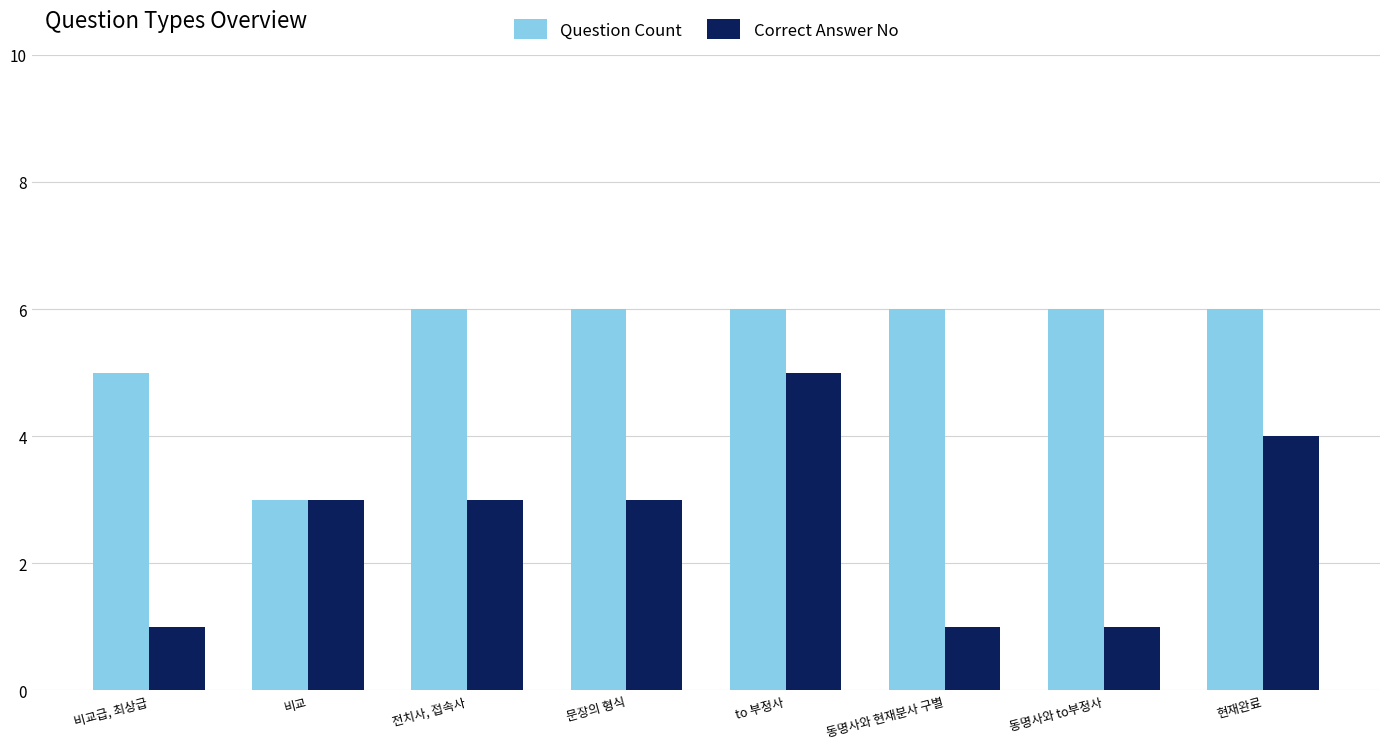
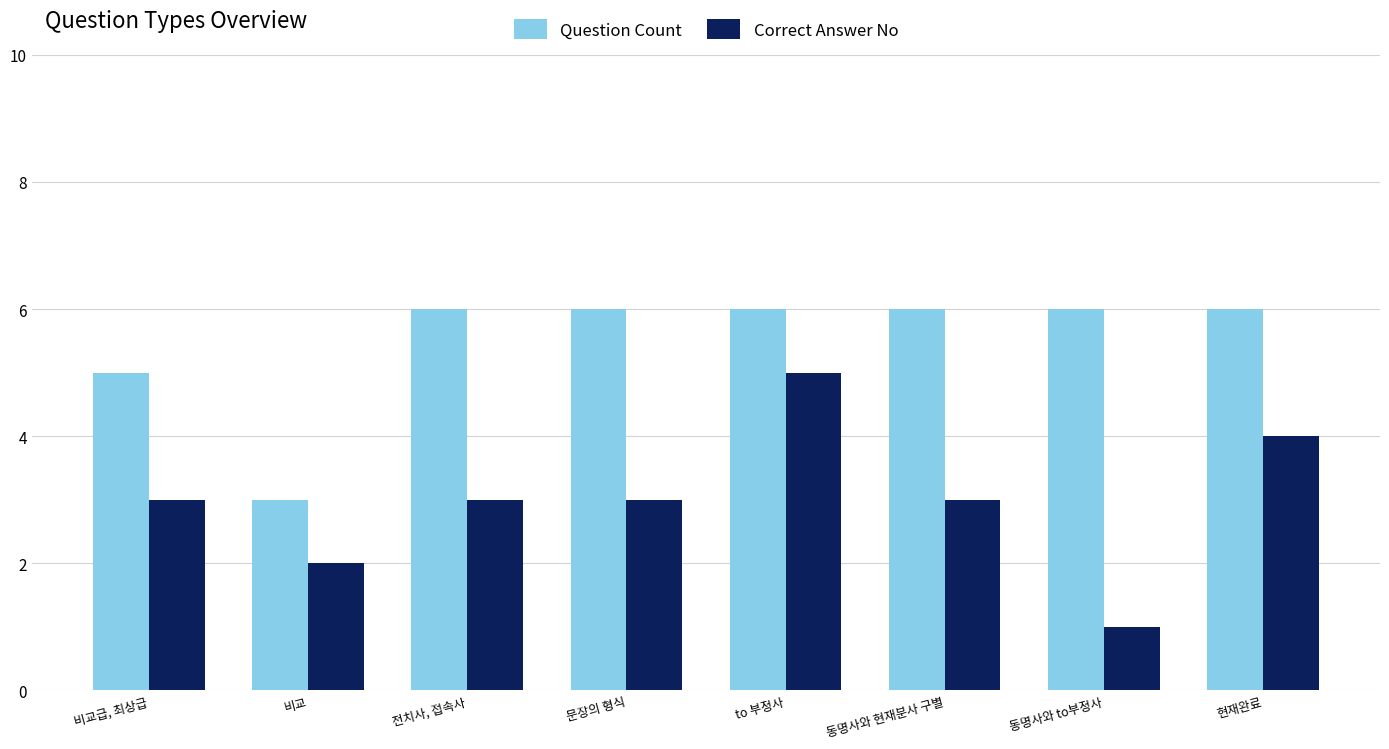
  {
    "Question Count": {
      "비교급, 최상급": 5,
      "비교": 3,
      "전치사, 접속사": 6,
      "문장의 형식": 6,
      "to 부정사": 6,
      "동명사와 현재분사 구별": 6,
      "동명사와 to부정사": 6,
      "현재완료": 6
    },
    "Correct Answer No": {
-     "비교급, 최상급": 1,
-     "비교": 3,
+     "비교급, 최상급": 3,
+     "비교": 2,
      "전치사, 접속사": 3,
      "문장의 형식": 3,
      "to 부정사": 5,
-     "동명사와 현재분사 구별": 1,
+     "동명사와 현재분사 구별": 3,
      "동명사와 to부정사": 1,
      "현재완료": 4
    }
  }
